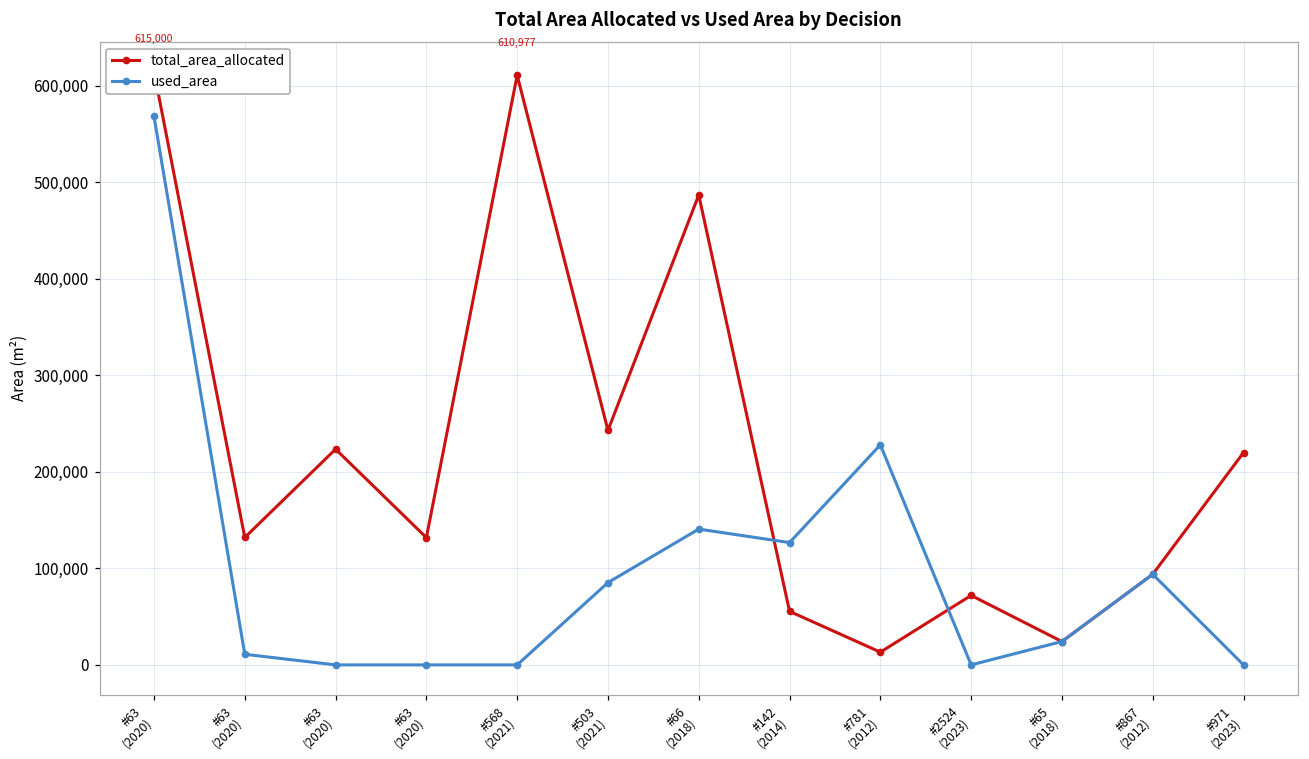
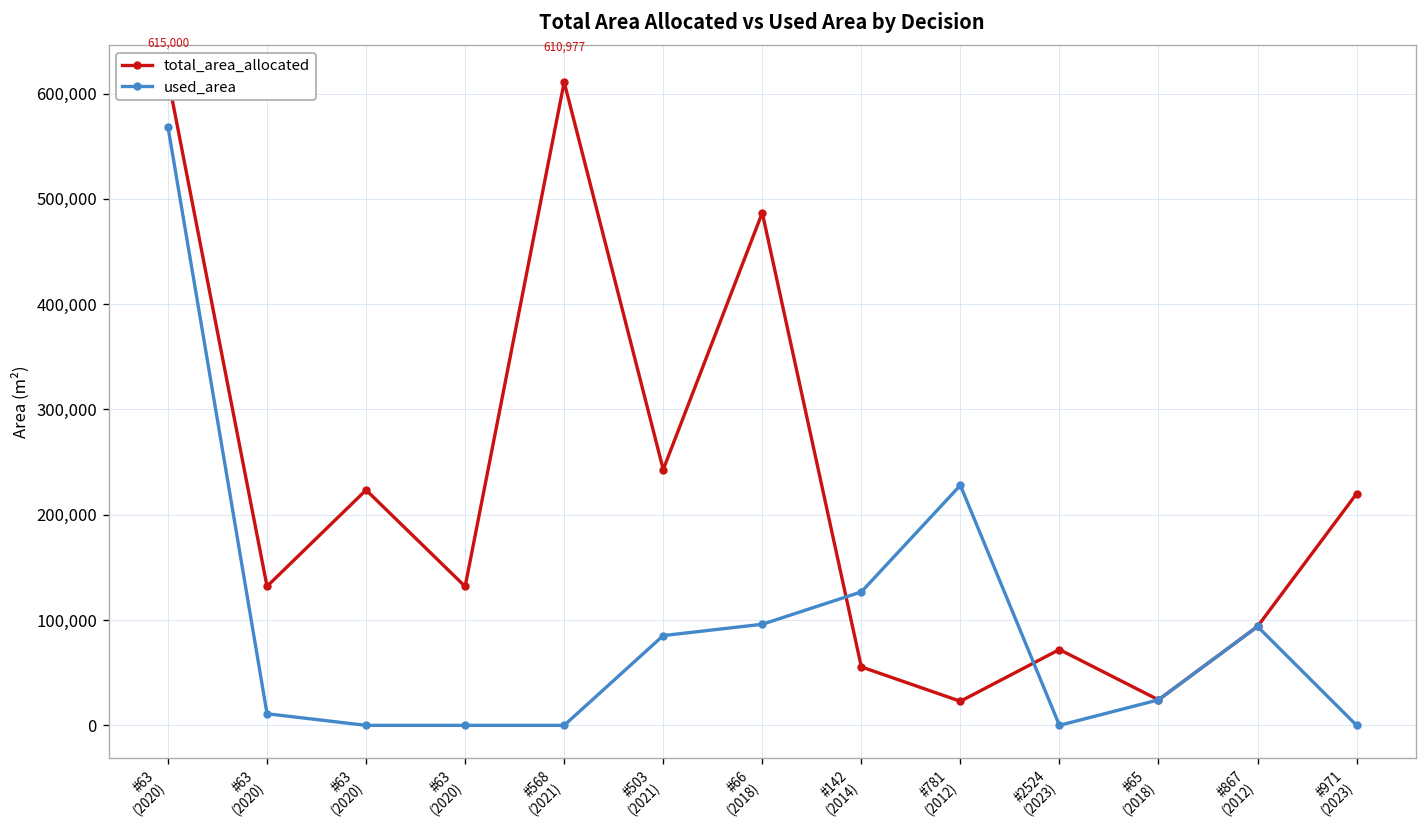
  {
    "total_area_allocated": {
      "#503 (2021)": "240,000",
      "#66 (2018)": "490,000",
      "#142 (2014)": "60,000",
-     "#781 (2012)": "10,000",
+     "#781 (2012)": "20,000",
      "#2524 (2023)": "70,000",
      "#971 (2023)": "220,000"
    },
    "used_area": {
      "#568 (2021)": "0",
      "#503 (2021)": "90,000",
-     "#66 (2018)": "140,000",
+     "#66 (2018)": "100,000",
      "#142 (2014)": "130,000",
      "#781 (2012)": "230,000",
      "#2524 (2023)": "0",
      "#971 (2023)": "0"
    }
  }
